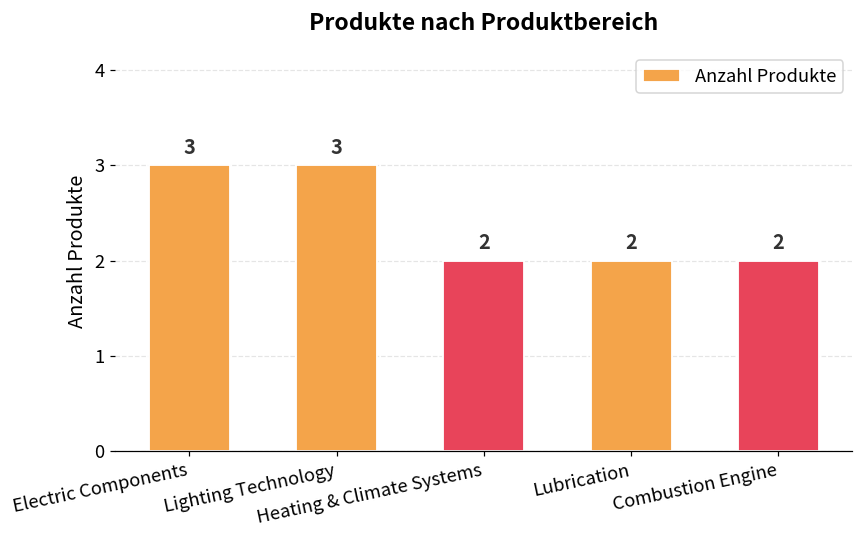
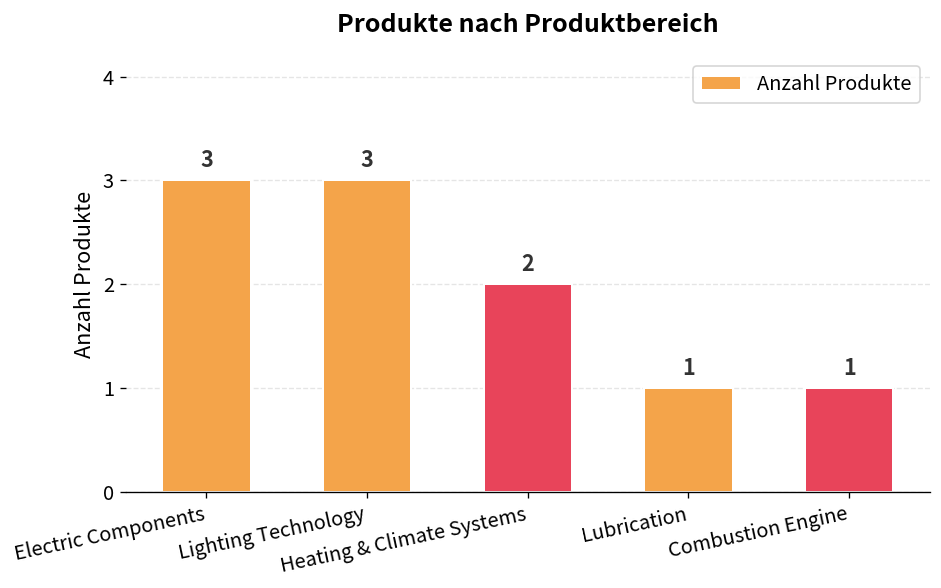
  {
    "Electric Components": 3,
    "Lighting Technology": 3,
    "Heating & Climate Systems": 2,
-   "Lubrication": 2,
-   "Combustion Engine": 2
+   "Lubrication": 1,
+   "Combustion Engine": 1
  }
